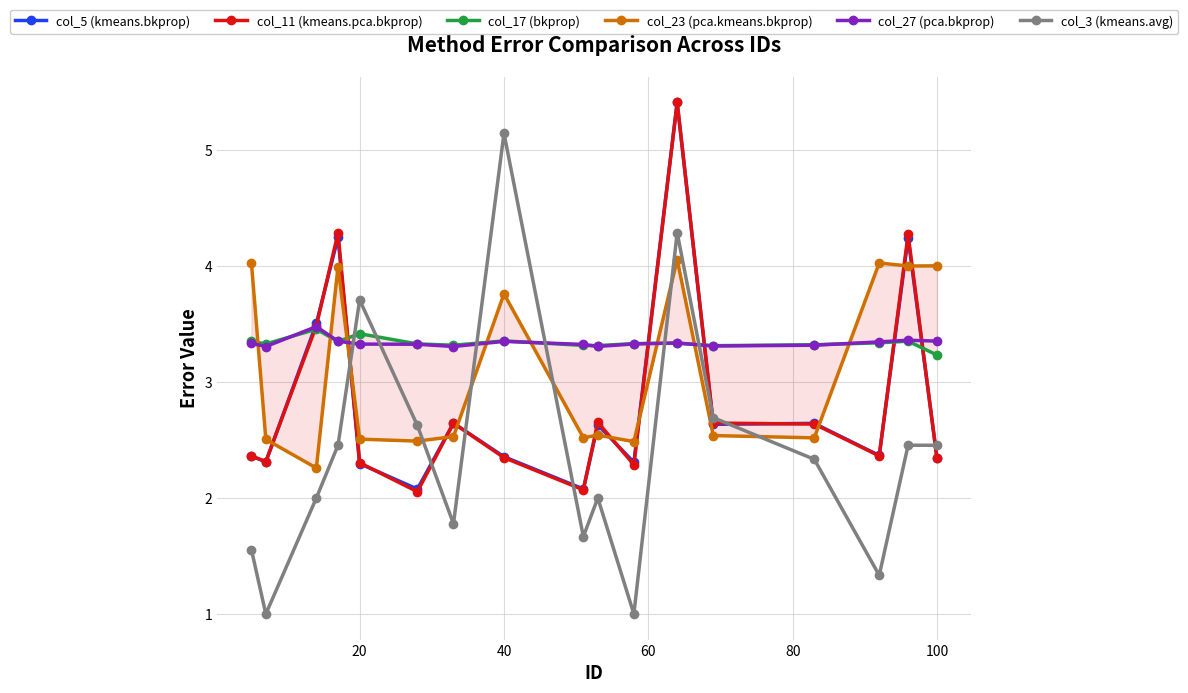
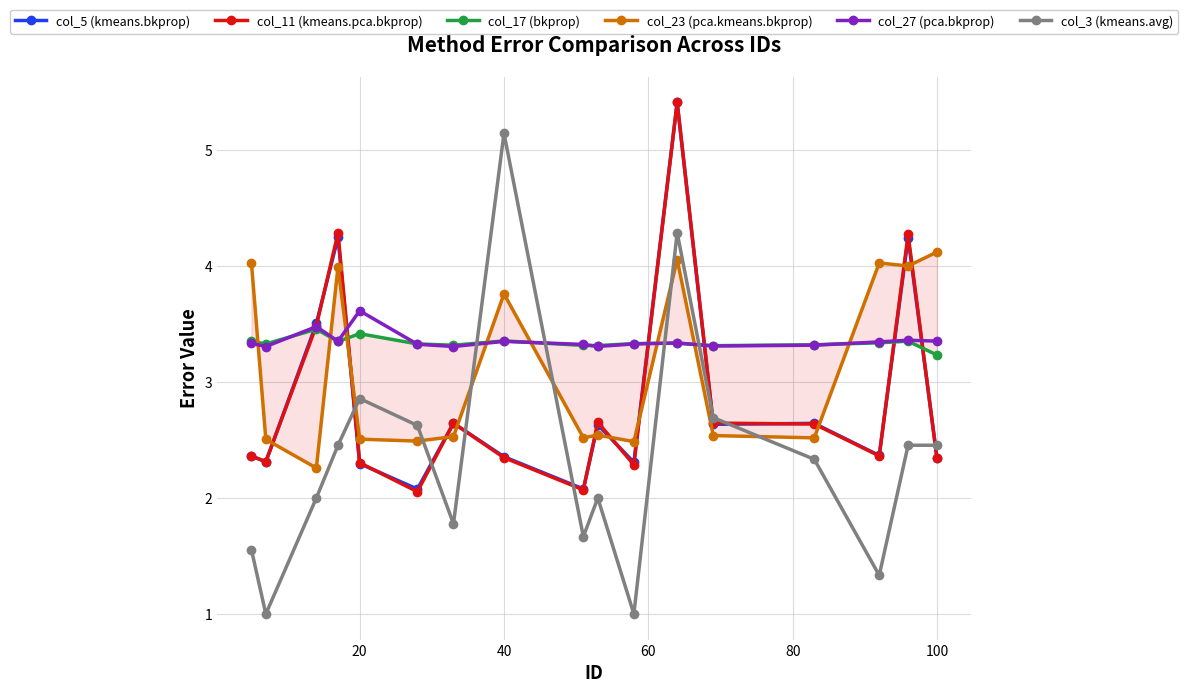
  {
    "col_17 (bkprop)": {
      "100": 3.23
    },
    "col_23 (pca.kmeans.bkprop)": {
      "20": 2.51,
-     "100": 4.00
+     "100": 4.12
    },
    "col_27 (pca.bkprop)": {
-     "20": 3.33,
+     "20": 3.61,
      "100": 3.35
    },
    "col_3 (kmeans.avg)": {
-     "20": 3.71,
+     "20": 2.86,
      "40": 5.14,
      "100": 2.45
    }
  }
